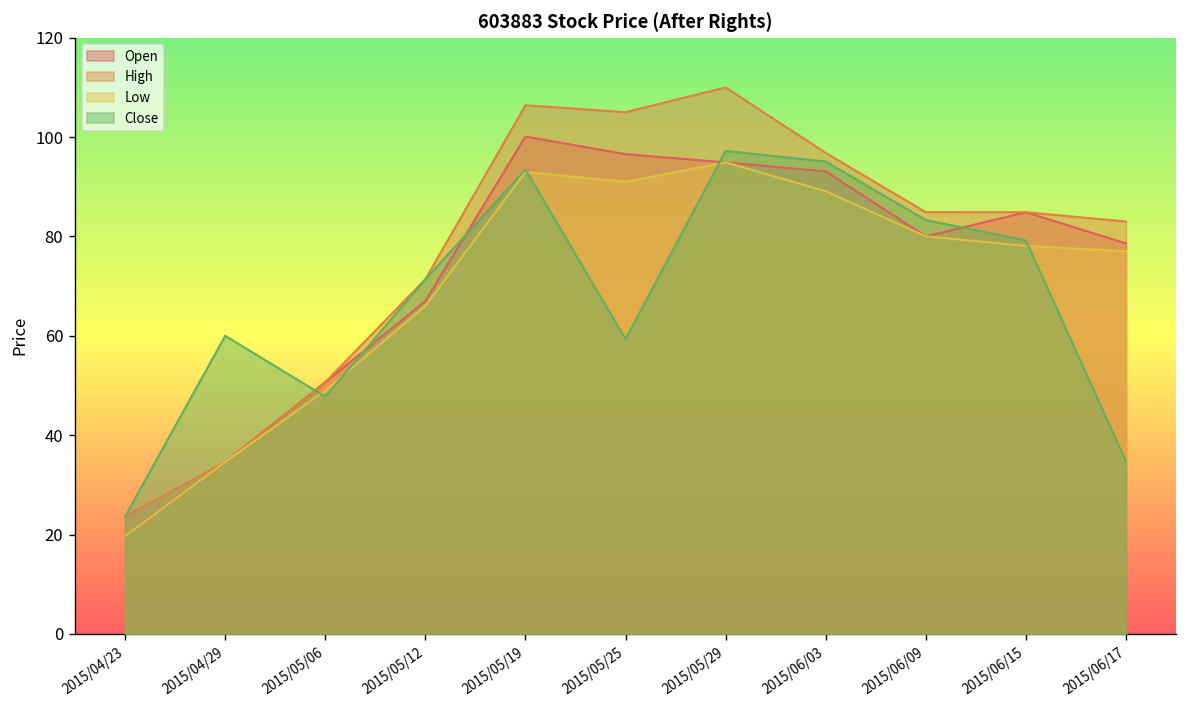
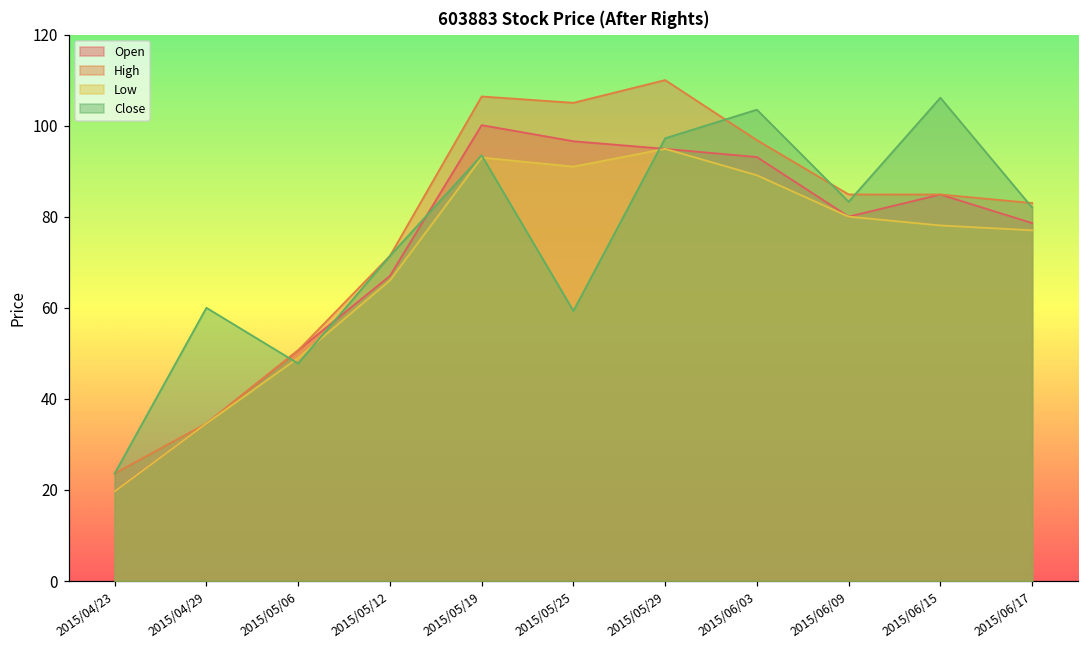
  {
    "Close": {
      "2015/04/29": 60,
      "2015/05/06": 48,
      "2015/05/25": 59,
      "2015/05/29": 97,
-     "2015/06/03": 95,
+     "2015/06/03": 104,
      "2015/06/09": 83,
-     "2015/06/15": 79,
-     "2015/06/17": 35
+     "2015/06/15": 106,
+     "2015/06/17": 82
    }
  }
